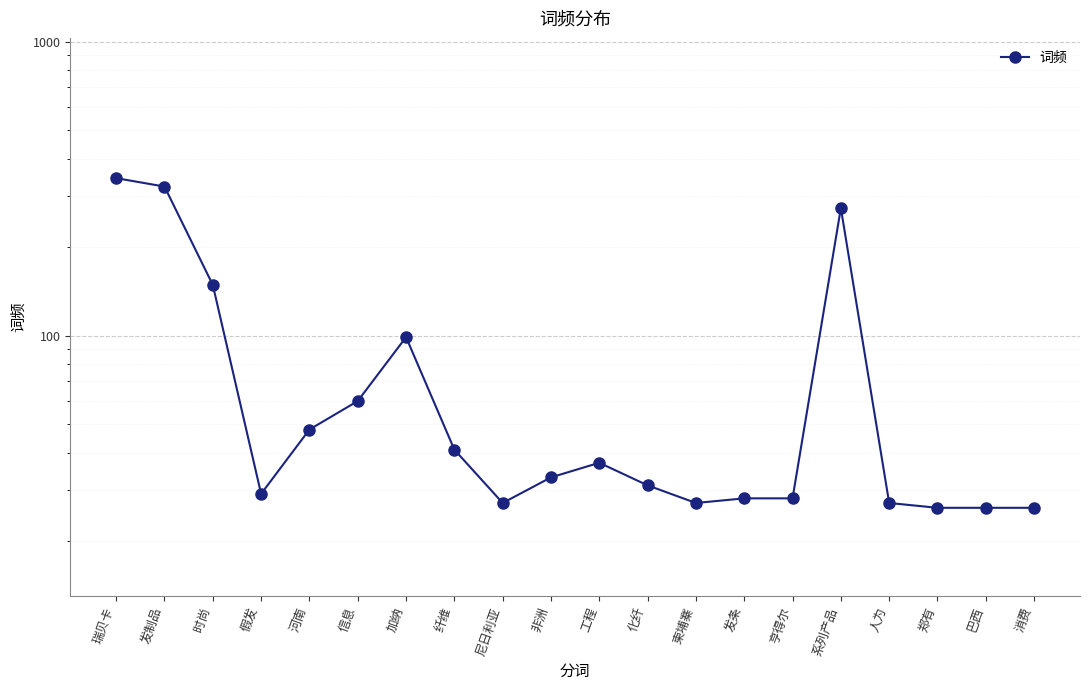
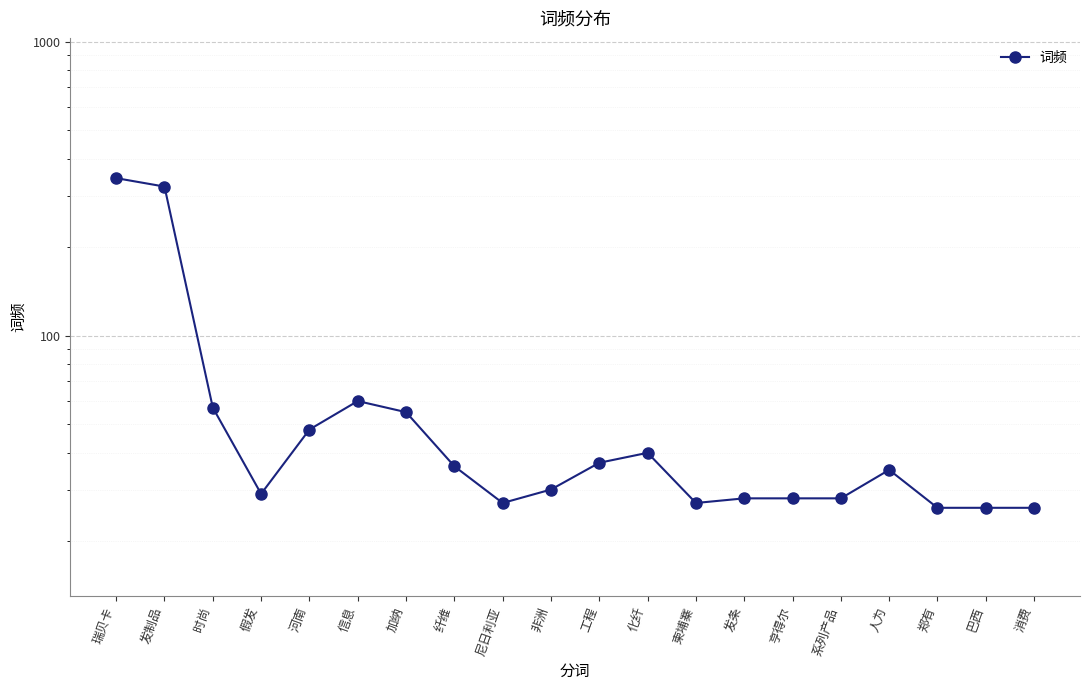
  {
    "瑞贝卡": 340,
    "发制品": 320,
-   "时尚": 150,
+   "时尚": 57,
    "假发": 29,
    "河南": 48,
    "信息": 60,
-   "加纳": 99,
-   "纤维": 41,
+   "加纳": 55,
+   "纤维": 36,
    "尼日利亚": 27,
-   "非洲": 33,
+   "非洲": 30,
    "工程": 37,
-   "化纤": 31,
+   "化纤": 40,
    "柬埔寨": 27,
    "发条": 28,
    "亨得尔": 28,
-   "系列产品": 270,
-   "人为": 27,
+   "系列产品": 28,
+   "人为": 35,
    "郑有": 26,
    "巴西": 26,
    "消费": 26
  }
